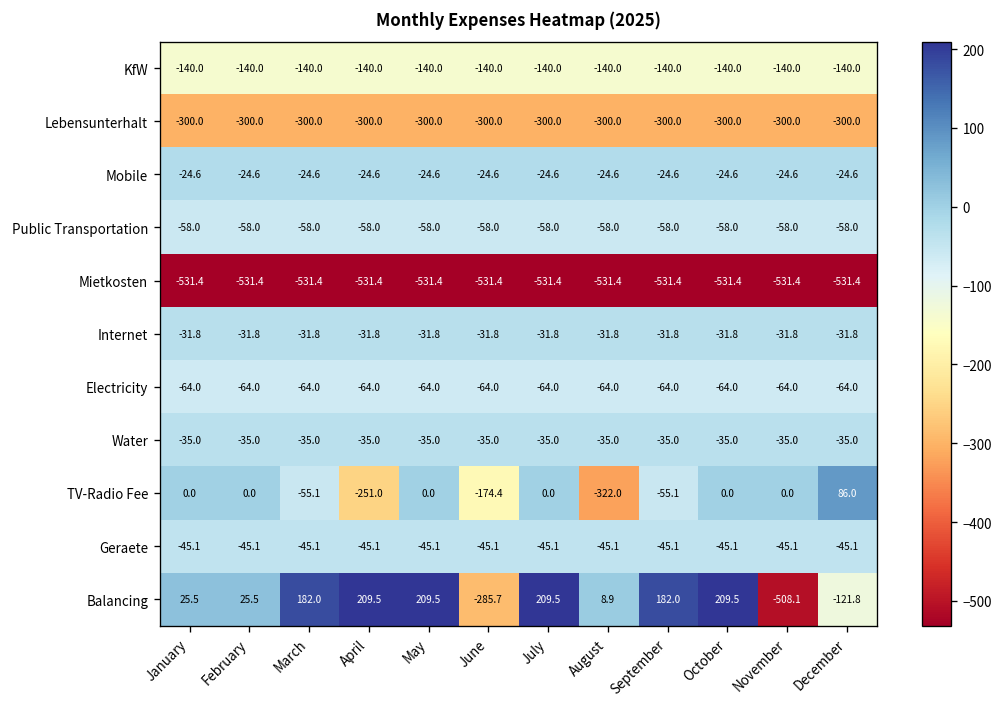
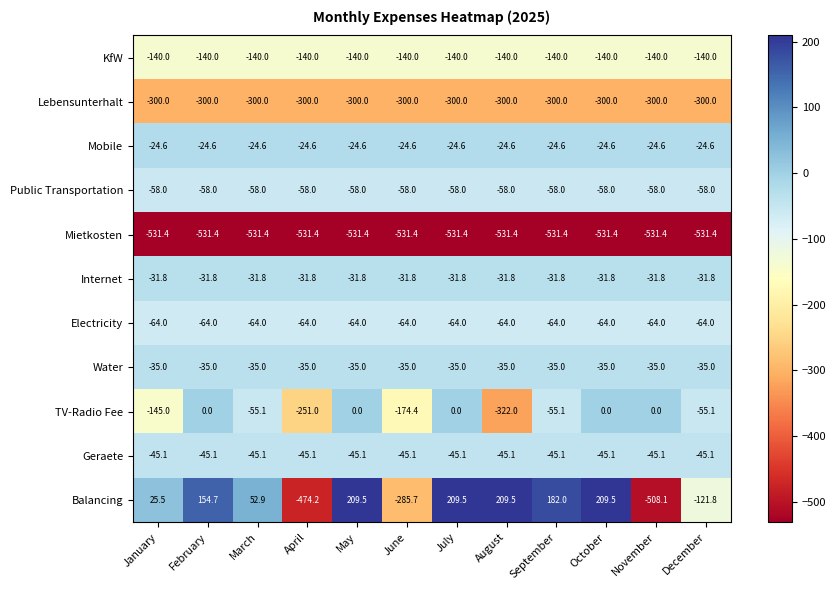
  {
    "KfW": {
      "January": -140.0,
      "February": -140.0,
      "March": -140.0,
      "April": -140.0,
      "May": -140.0,
      "June": -140.0,
      "July": -140.0,
      "August": -140.0,
      "September": -140.0,
      "October": -140.0,
      "November": -140.0,
      "December": -140.0
    },
    "Lebensunterhalt": {
      "January": -300.0,
      "February": -300.0,
      "March": -300.0,
      "April": -300.0,
      "May": -300.0,
      "June": -300.0,
      "July": -300.0,
      "August": -300.0,
      "September": -300.0,
      "October": -300.0,
      "November": -300.0,
      "December": -300.0
    },
    "Mobile": {
      "January": -24.6,
      "February": -24.6,
      "March": -24.6,
      "April": -24.6,
      "May": -24.6,
      "June": -24.6,
      "July": -24.6,
      "August": -24.6,
      "September": -24.6,
      "October": -24.6,
      "November": -24.6,
      "December": -24.6
    },
    "Public Transportation": {
      "January": -58.0,
      "February": -58.0,
      "March": -58.0,
      "April": -58.0,
      "May": -58.0,
      "June": -58.0,
      "July": -58.0,
      "August": -58.0,
      "September": -58.0,
      "October": -58.0,
      "November": -58.0,
      "December": -58.0
    },
    "Mietkosten": {
      "January": -531.4,
      "February": -531.4,
      "March": -531.4,
      "April": -531.4,
      "May": -531.4,
      "June": -531.4,
      "July": -531.4,
      "August": -531.4,
      "September": -531.4,
      "October": -531.4,
      "November": -531.4,
      "December": -531.4
    },
    "Internet": {
      "January": -31.8,
      "February": -31.8,
      "March": -31.8,
      "April": -31.8,
      "May": -31.8,
      "June": -31.8,
      "July": -31.8,
      "August": -31.8,
      "September": -31.8,
      "October": -31.8,
      "November": -31.8,
      "December": -31.8
    },
    "Electricity": {
      "January": -64.0,
      "February": -64.0,
      "March": -64.0,
      "April": -64.0,
      "May": -64.0,
      "June": -64.0,
      "July": -64.0,
      "August": -64.0,
      "September": -64.0,
      "October": -64.0,
      "November": -64.0,
      "December": -64.0
    },
    "Water": {
      "January": -35.0,
      "February": -35.0,
      "March": -35.0,
      "April": -35.0,
      "May": -35.0,
      "June": -35.0,
      "July": -35.0,
      "August": -35.0,
      "September": -35.0,
      "October": -35.0,
      "November": -35.0,
      "December": -35.0
    },
    "TV-Radio Fee": {
-     "January": 0.0,
+     "January": -145.0,
      "February": 0.0,
      "March": -55.1,
      "April": -251.0,
      "May": 0.0,
      "June": -174.4,
      "July": 0.0,
      "August": -322.0,
      "September": -55.1,
      "October": 0.0,
      "November": 0.0,
-     "December": 86.0
+     "December": -55.1
    },
    "Geraete": {
      "January": -45.1,
      "February": -45.1,
      "March": -45.1,
      "April": -45.1,
      "May": -45.1,
      "June": -45.1,
      "July": -45.1,
      "August": -45.1,
      "September": -45.1,
      "October": -45.1,
      "November": -45.1,
      "December": -45.1
    },
    "Balancing": {
      "January": 25.5,
-     "February": 25.5,
-     "March": 182.0,
-     "April": 209.5,
+     "February": 154.7,
+     "March": 52.9,
+     "April": -474.2,
      "May": 209.5,
      "June": -285.7,
      "July": 209.5,
-     "August": 8.9,
+     "August": 209.5,
      "September": 182.0,
      "October": 209.5,
      "November": -508.1,
      "December": -121.8
    }
  }
